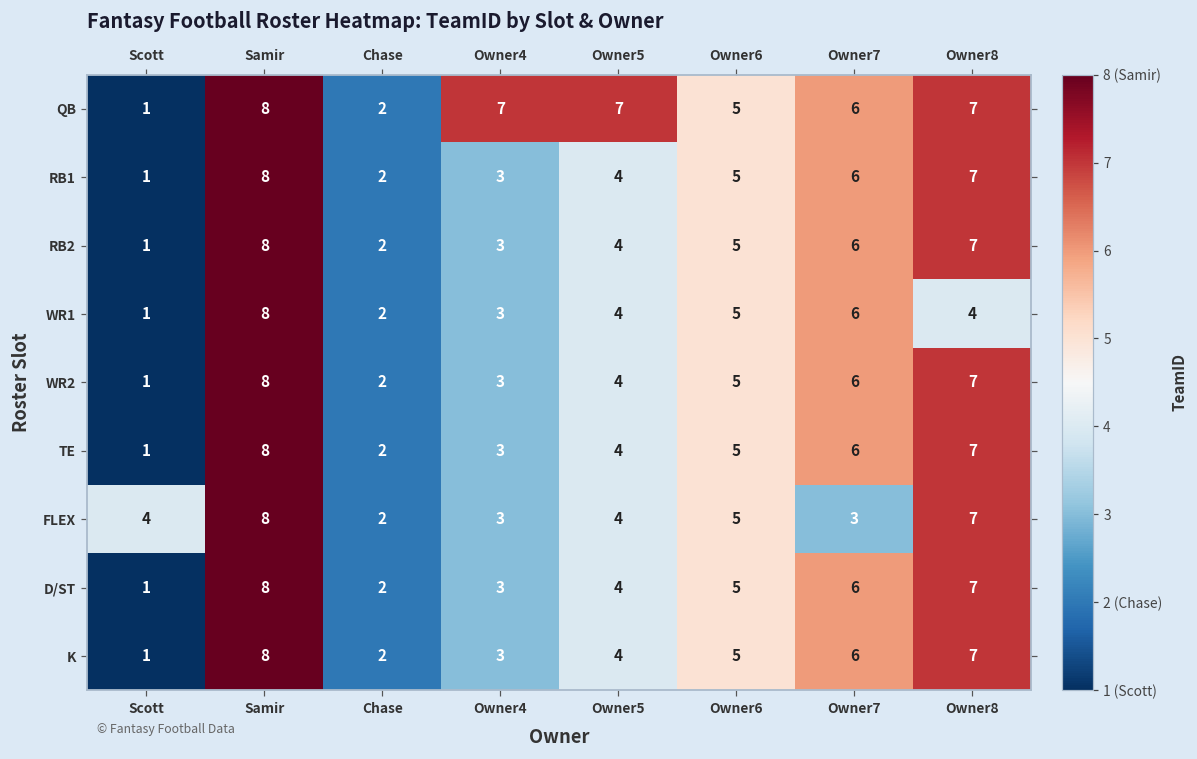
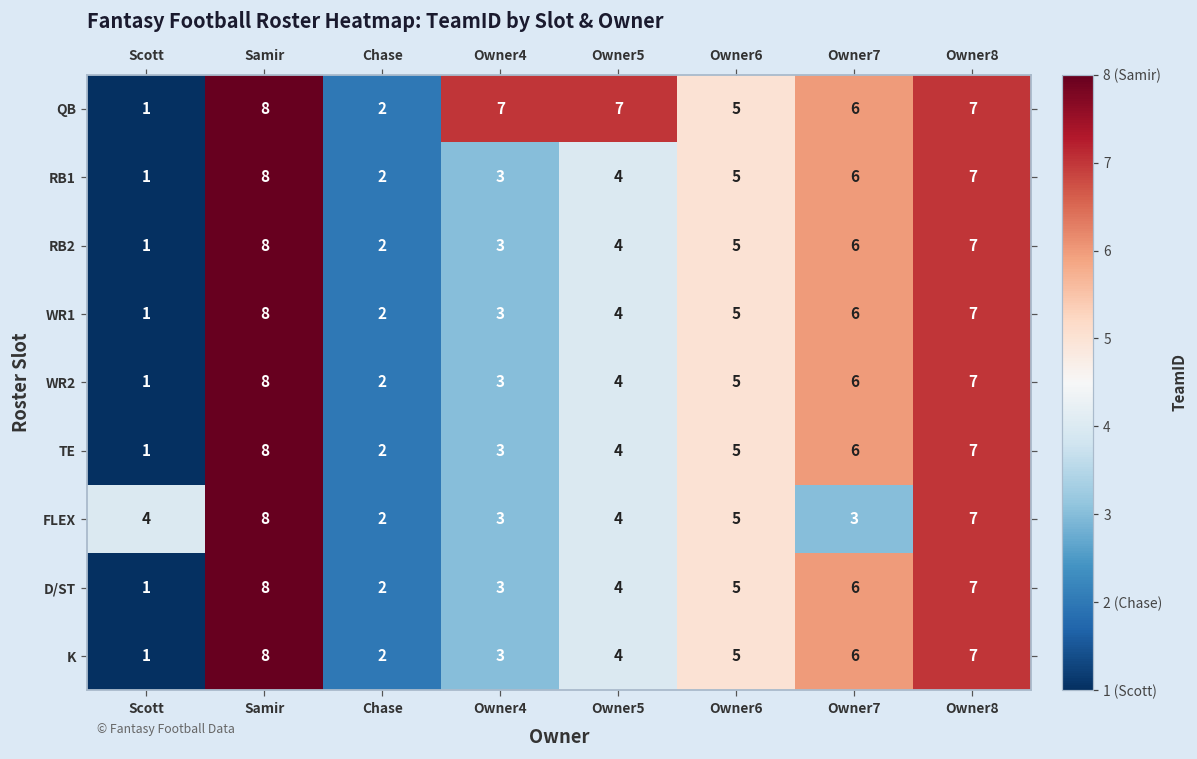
  {
    "QB": {
      "Scott": 1,
      "Samir": 8,
      "Chase": 2,
      "Owner4": 7,
      "Owner5": 7,
      "Owner6": 5,
      "Owner7": 6,
      "Owner8": 7
    },
    "RB1": {
      "Scott": 1,
      "Samir": 8,
      "Chase": 2,
      "Owner4": 3,
      "Owner5": 4,
      "Owner6": 5,
      "Owner7": 6,
      "Owner8": 7
    },
    "RB2": {
      "Scott": 1,
      "Samir": 8,
      "Chase": 2,
      "Owner4": 3,
      "Owner5": 4,
      "Owner6": 5,
      "Owner7": 6,
      "Owner8": 7
    },
    "WR1": {
      "Scott": 1,
      "Samir": 8,
      "Chase": 2,
      "Owner4": 3,
      "Owner5": 4,
      "Owner6": 5,
      "Owner7": 6,
-     "Owner8": 4
+     "Owner8": 7
    },
    "WR2": {
      "Scott": 1,
      "Samir": 8,
      "Chase": 2,
      "Owner4": 3,
      "Owner5": 4,
      "Owner6": 5,
      "Owner7": 6,
      "Owner8": 7
    },
    "TE": {
      "Scott": 1,
      "Samir": 8,
      "Chase": 2,
      "Owner4": 3,
      "Owner5": 4,
      "Owner6": 5,
      "Owner7": 6,
      "Owner8": 7
    },
    "FLEX": {
      "Scott": 4,
      "Samir": 8,
      "Chase": 2,
      "Owner4": 3,
      "Owner5": 4,
      "Owner6": 5,
      "Owner7": 3,
      "Owner8": 7
    },
    "D/ST": {
      "Scott": 1,
      "Samir": 8,
      "Chase": 2,
      "Owner4": 3,
      "Owner5": 4,
      "Owner6": 5,
      "Owner7": 6,
      "Owner8": 7
    },
    "K": {
      "Scott": 1,
      "Samir": 8,
      "Chase": 2,
      "Owner4": 3,
      "Owner5": 4,
      "Owner6": 5,
      "Owner7": 6,
      "Owner8": 7
    }
  }
